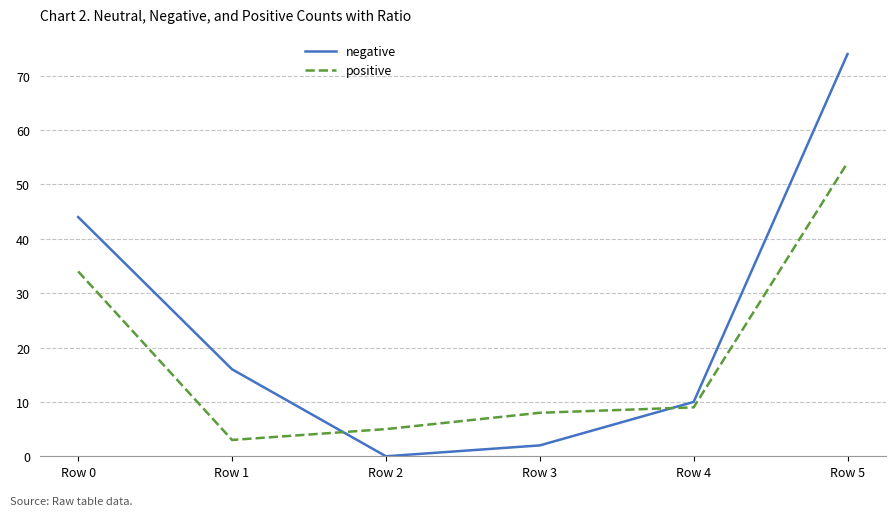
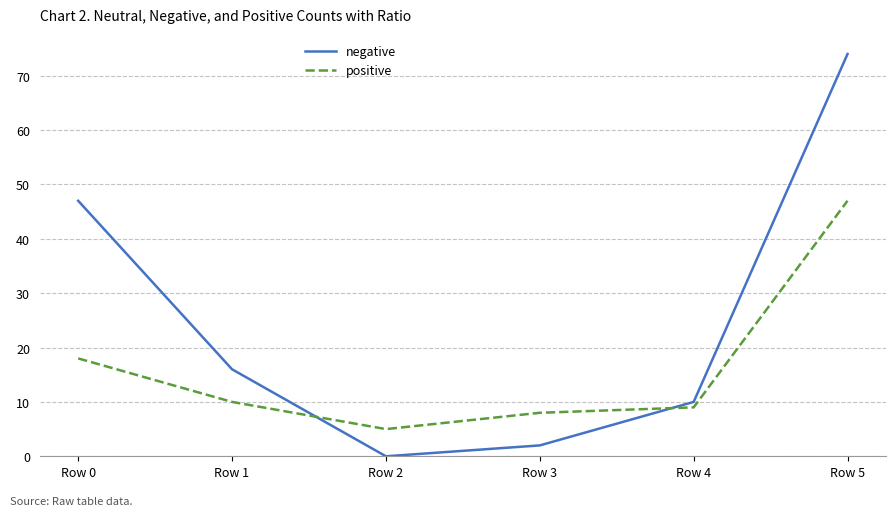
  {
    "negative": {
-     "Row 0": 44,
+     "Row 0": 47,
      "Row 1": 16,
      "Row 2": 0,
      "Row 3": 2,
      "Row 4": 10,
      "Row 5": 74
    },
    "positive": {
-     "Row 0": 34,
-     "Row 1": 3,
+     "Row 0": 18,
+     "Row 1": 10,
      "Row 2": 5,
      "Row 3": 8,
      "Row 4": 9,
-     "Row 5": 54
+     "Row 5": 47
    }
  }
